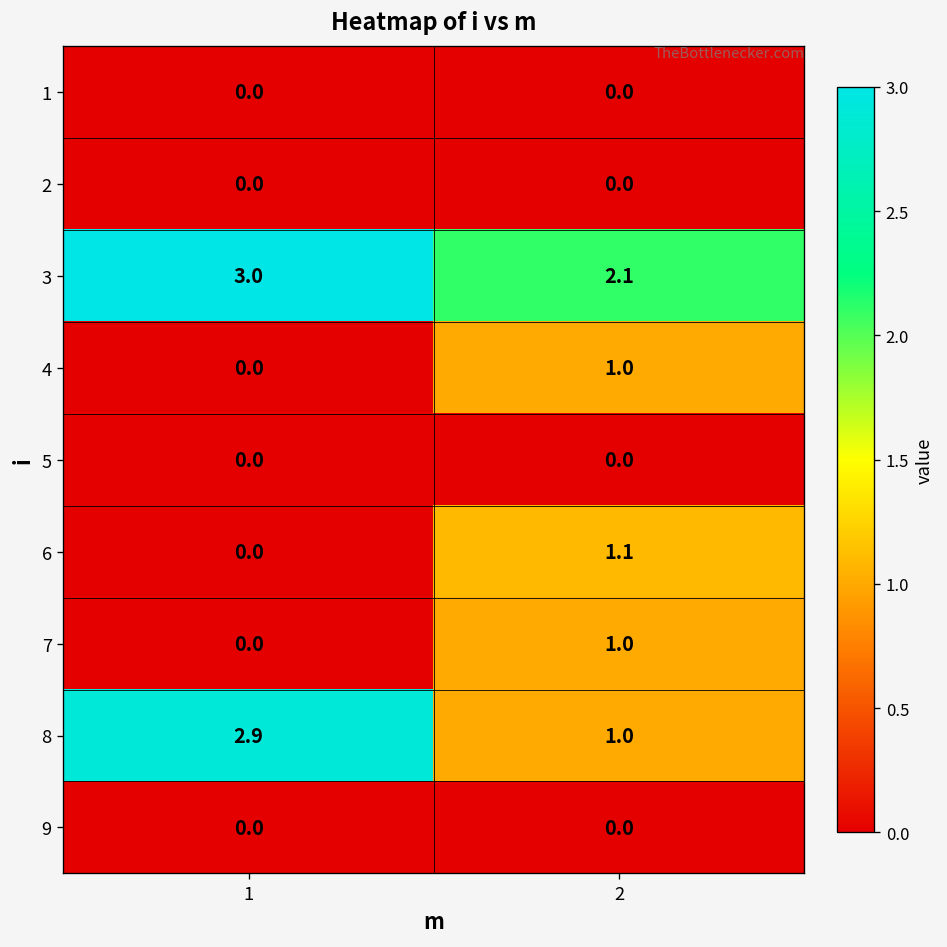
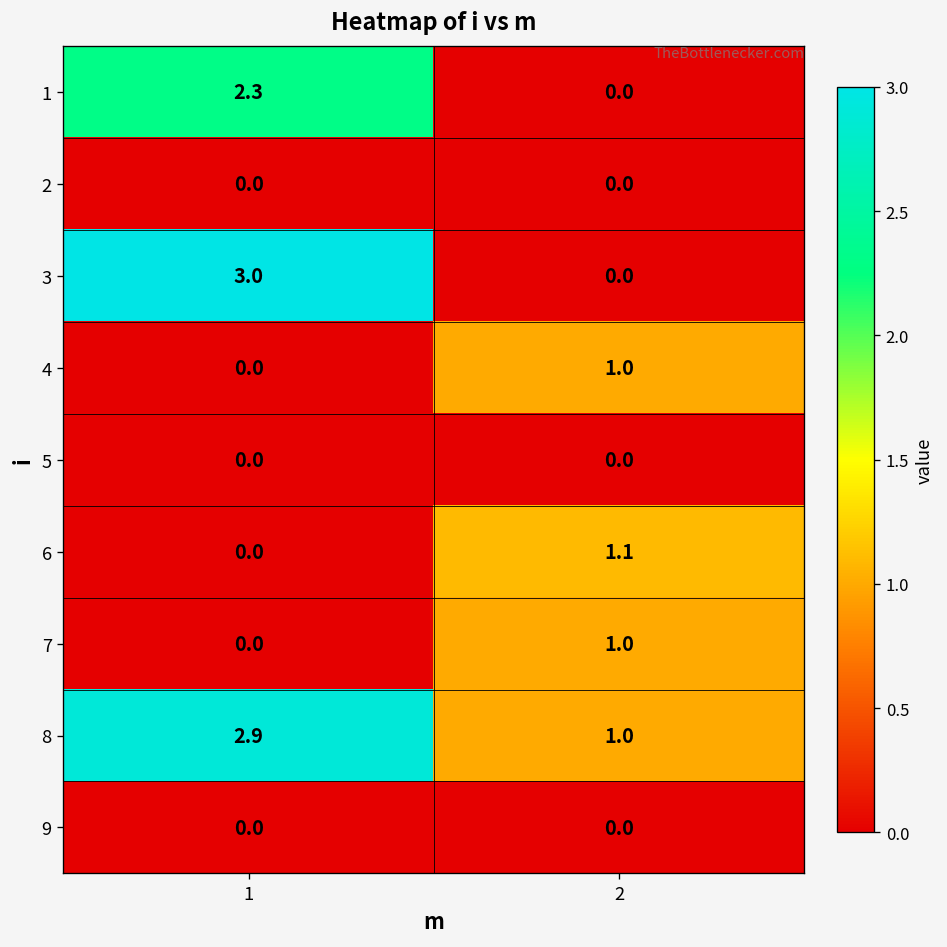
  {
    "1": {
-     "1": 0.0
+     "1": 2.3
    },
    "2": {
      "1": 0.0,
      "2": 0.0
    },
    "3": {
      "1": 3.0,
-     "2": 2.1
+     "2": 0.0
    },
    "4": {
      "1": 0.0,
      "2": 1.0
    },
    "5": {
      "1": 0.0,
      "2": 0.0
    },
    "6": {
      "1": 0.0,
      "2": 1.1
    },
    "7": {
      "1": 0.0,
      "2": 1.0
    },
    "8": {
      "1": 2.9,
      "2": 1.0
    },
    "9": {
      "1": 0.0,
      "2": 0.0
    }
  }
